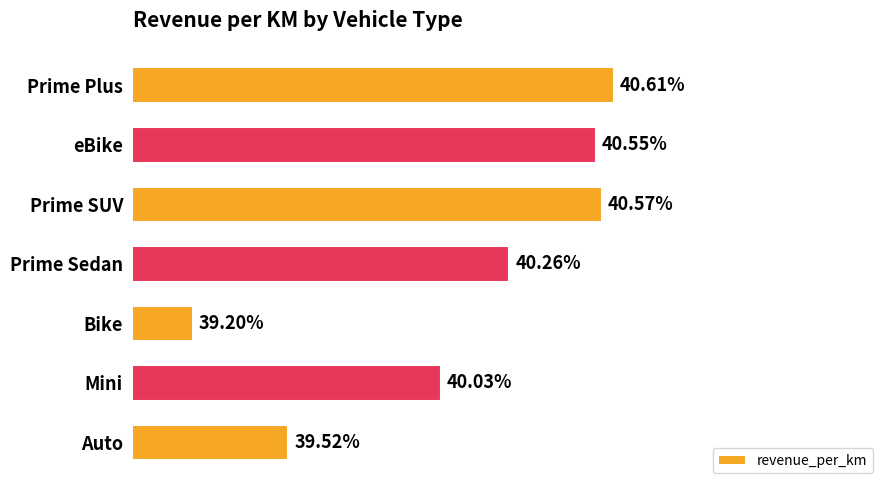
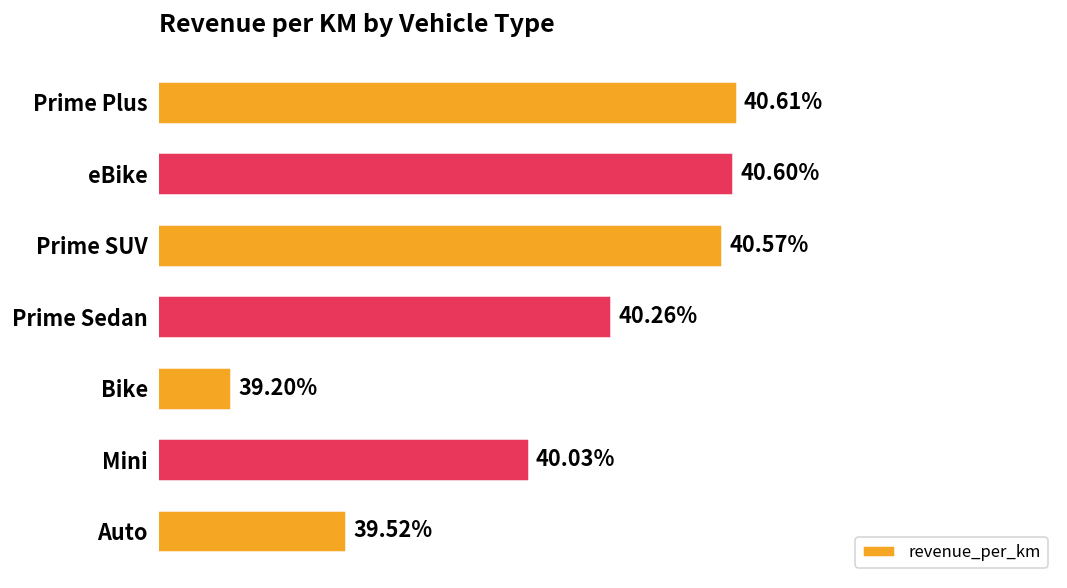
  {
    "Prime Plus": "40.61%",
-   "eBike": "40.55%",
+   "eBike": "40.60%",
    "Prime SUV": "40.57%",
    "Prime Sedan": "40.26%",
    "Bike": "39.20%",
    "Mini": "40.03%",
    "Auto": "39.52%"
  }
